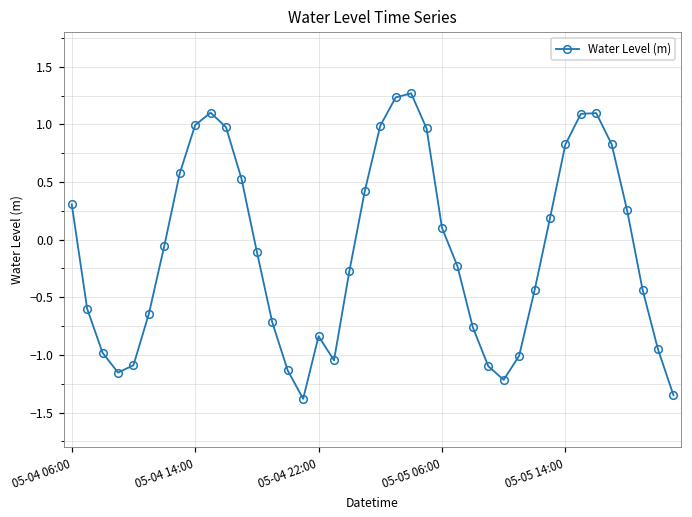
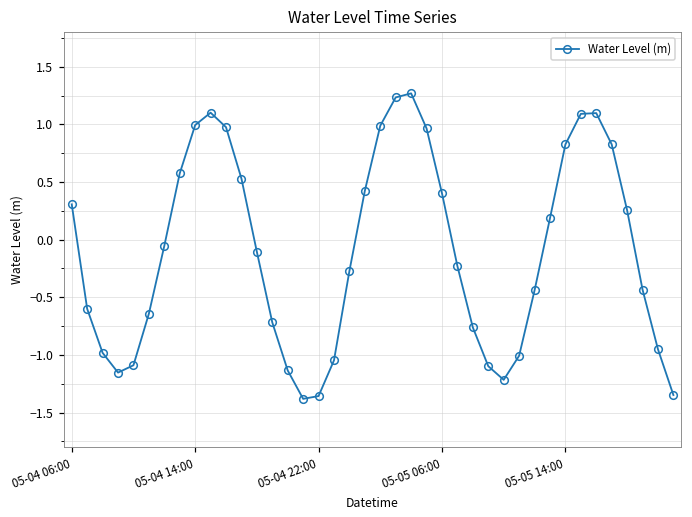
  {
    "05-04 06:00": 0.31,
    "05-04 14:00": 0.99,
-   "05-04 22:00": -0.84,
-   "05-05 06:00": 0.10,
+   "05-04 22:00": -1.36,
+   "05-05 06:00": 0.40,
    "05-05 14:00": 0.83
  }
